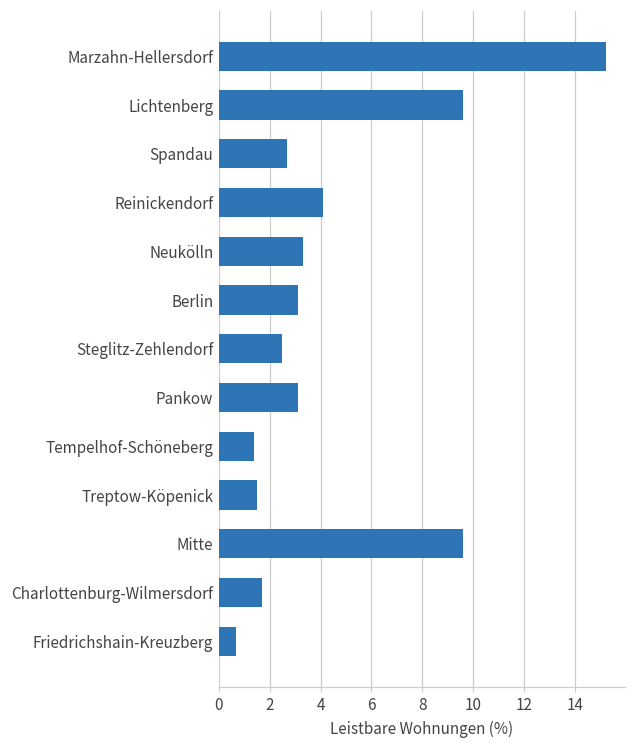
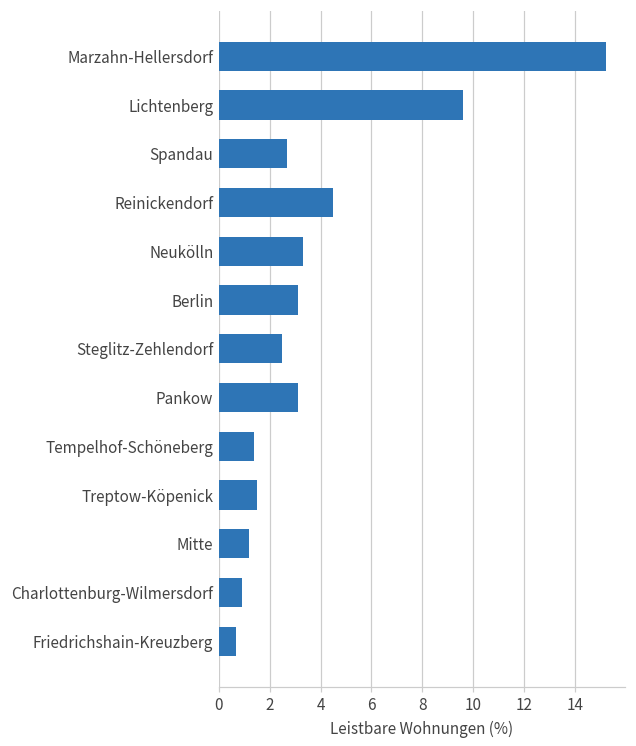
  {
    "Marzahn-Hellersdorf": 15.2,
    "Lichtenberg": 9.6,
    "Spandau": 2.7,
-   "Reinickendorf": 4.1,
+   "Reinickendorf": 4.5,
    "Neukölln": 3.3,
    "Berlin": 3.1,
    "Steglitz-Zehlendorf": 2.5,
    "Pankow": 3.1,
    "Tempelhof-Schöneberg": 1.4,
    "Treptow-Köpenick": 1.5,
-   "Mitte": 9.6,
-   "Charlottenburg-Wilmersdorf": 1.7,
+   "Mitte": 1.2,
+   "Charlottenburg-Wilmersdorf": 0.9,
    "Friedrichshain-Kreuzberg": 0.7
  }
